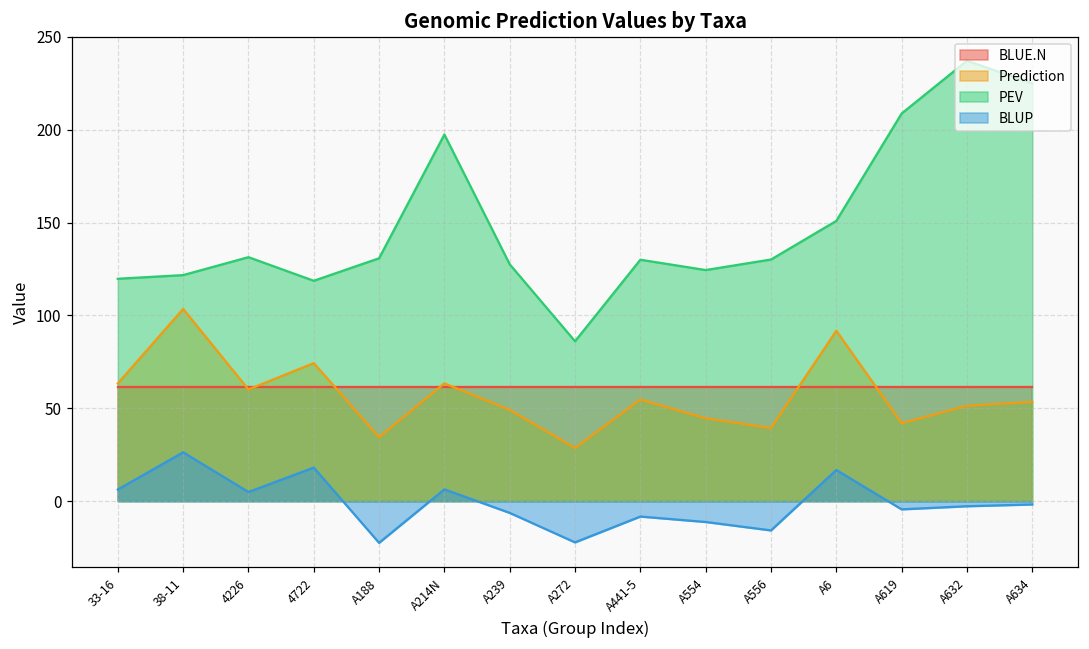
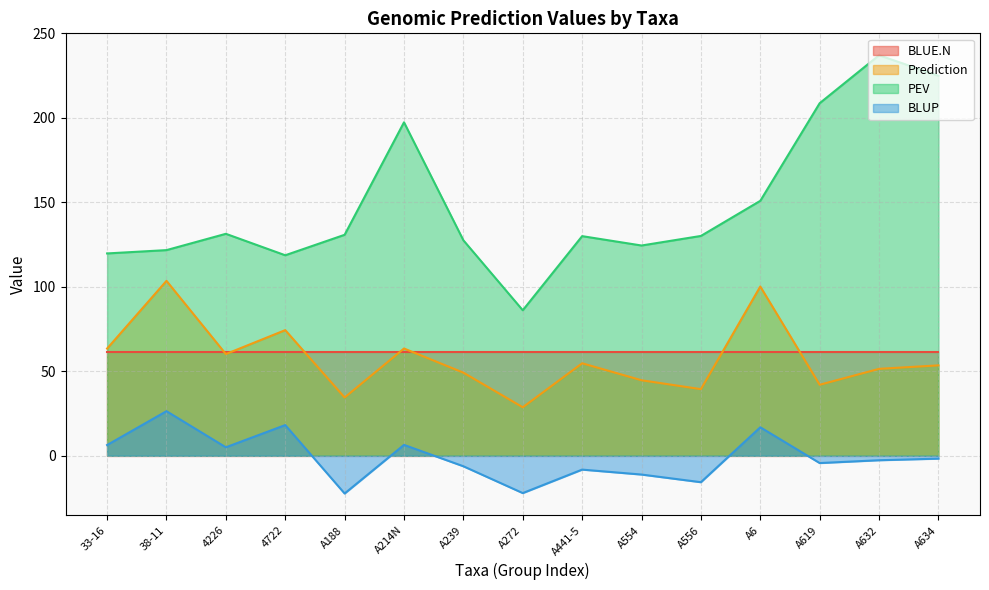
  {
    "BLUE.N": {
      "33-16": 62,
      "38-11": 62,
      "4722": 62,
      "A188": 62,
      "A214N": 62,
      "A239": 62,
      "A272": 62,
      "A441-5": 62,
      "A554": 62,
      "A556": 62,
      "A6": 62,
      "A619": 62,
      "A632": 62,
      "A634": 62
    },
    "Prediction": {
      "33-16": 63,
      "38-11": 104,
      "4722": 74,
      "A188": 34,
      "A214N": 63,
      "A239": 49,
      "A272": 29,
      "A441-5": 55,
      "A554": 45,
      "A556": 39,
-     "A6": 92,
+     "A6": 100,
      "A619": 42,
      "A632": 51,
      "A634": 53
    },
    "PEV": {
      "33-16": 120,
      "38-11": 122,
      "4226": 131,
      "4722": 119,
      "A188": 131,
      "A214N": 197,
      "A239": 128,
      "A272": 86,
      "A441-5": 130,
      "A554": 124,
      "A556": 130,
      "A6": 151,
      "A619": 209
    }
  }
